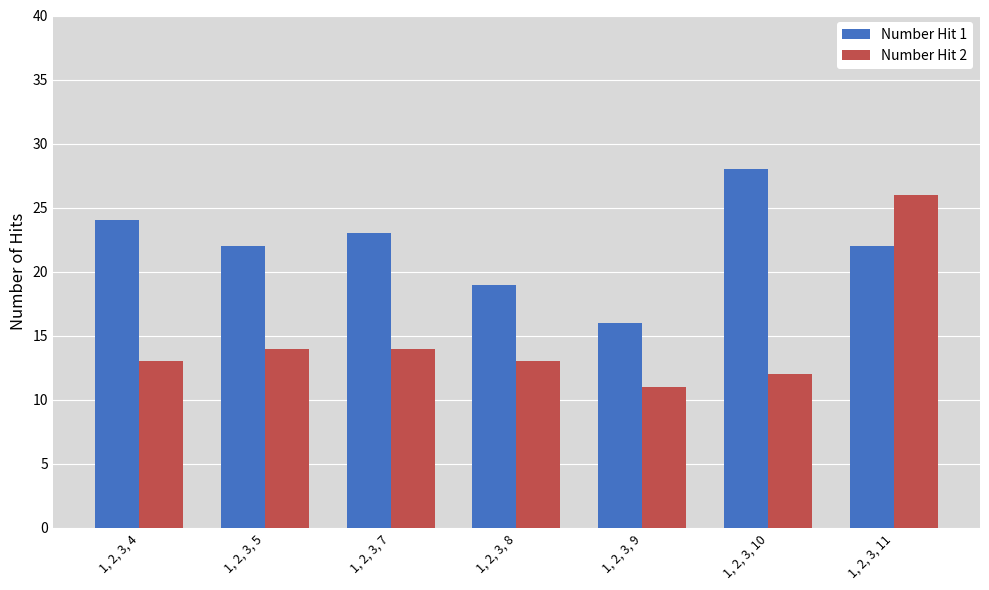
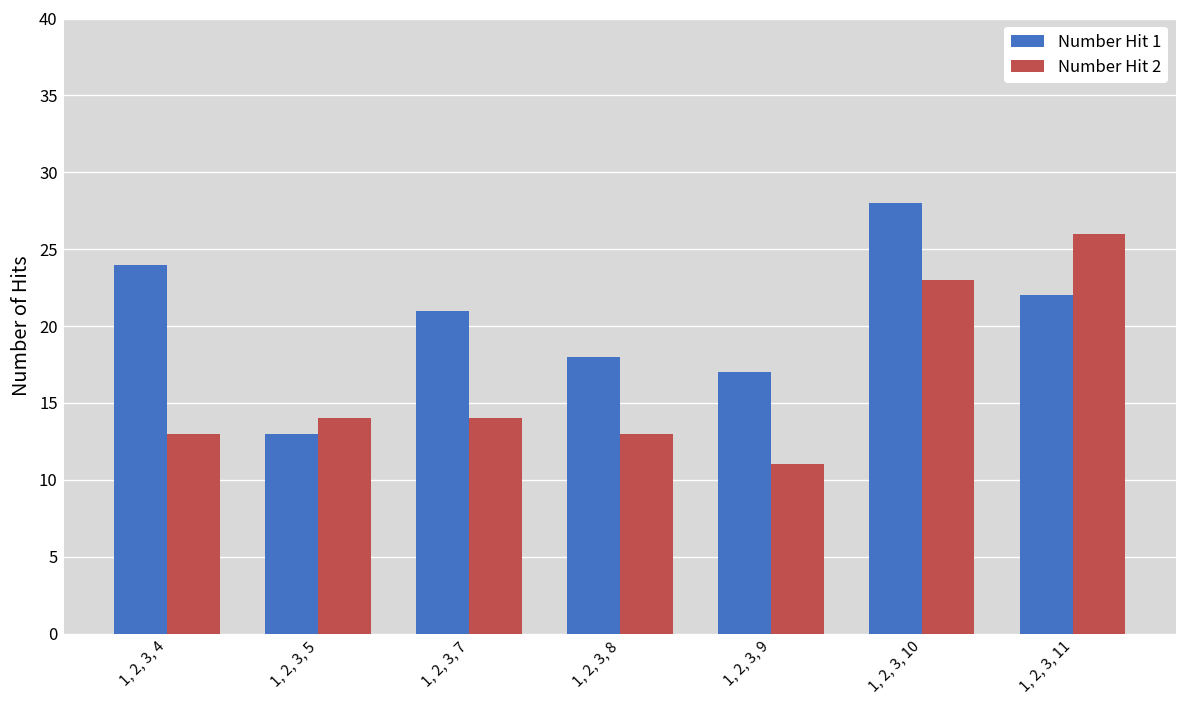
  {
    "Number Hit 1": {
      "1, 2, 3, 4": 24,
-     "1, 2, 3, 5": 22,
-     "1, 2, 3, 7": 23,
-     "1, 2, 3, 8": 19,
-     "1, 2, 3, 9": 16,
+     "1, 2, 3, 5": 13,
+     "1, 2, 3, 7": 21,
+     "1, 2, 3, 8": 18,
+     "1, 2, 3, 9": 17,
      "1, 2, 3, 10": 28,
      "1, 2, 3, 11": 22
    },
    "Number Hit 2": {
      "1, 2, 3, 4": 13,
      "1, 2, 3, 5": 14,
      "1, 2, 3, 7": 14,
      "1, 2, 3, 8": 13,
      "1, 2, 3, 9": 11,
-     "1, 2, 3, 10": 12,
+     "1, 2, 3, 10": 23,
      "1, 2, 3, 11": 26
    }
  }
